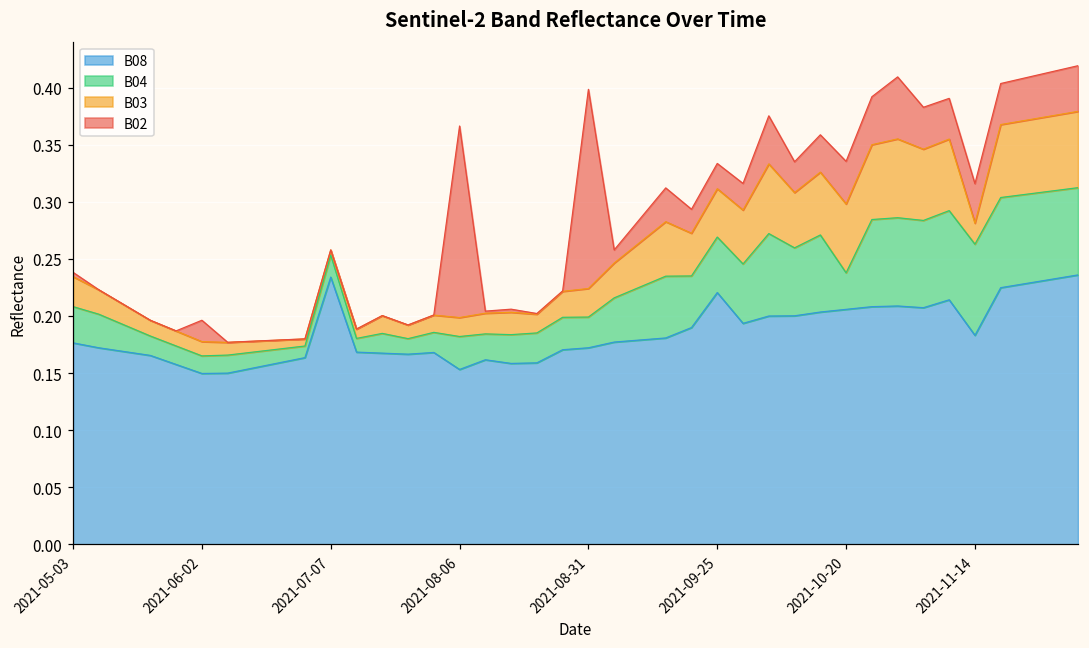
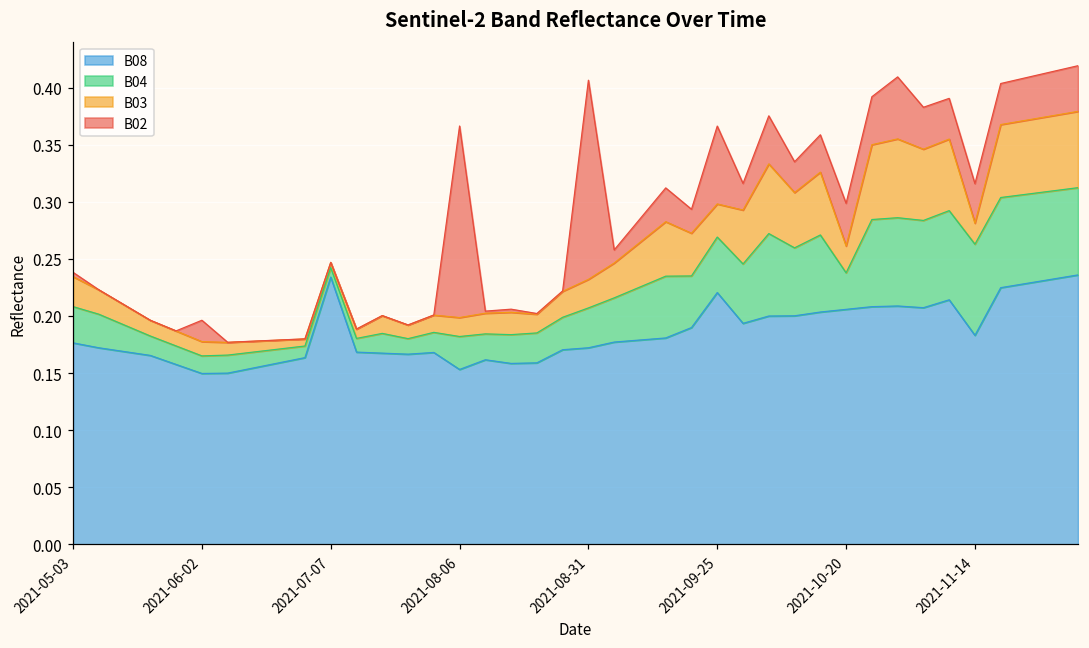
  {
    "B08": {
      "2021-05-03": 0.176,
      "2021-06-02": 0.150,
      "2021-07-07": 0.234,
      "2021-08-06": 0.153,
      "2021-08-31": 0.172,
      "2021-09-25": 0.220,
      "2021-10-20": 0.206,
      "2021-11-14": 0.183
    },
    "B04": {
      "2021-05-03": 0.032,
      "2021-06-02": 0.015,
-     "2021-07-07": 0.019,
+     "2021-07-07": 0.008,
      "2021-08-06": 0.029,
-     "2021-08-31": 0.027,
+     "2021-08-31": 0.035,
      "2021-09-25": 0.049,
      "2021-10-20": 0.032,
      "2021-11-14": 0.080
    },
    "B03": {
      "2021-05-03": 0.026,
      "2021-06-02": 0.013,
      "2021-08-06": 0.017,
      "2021-08-31": 0.025,
-     "2021-09-25": 0.042,
-     "2021-10-20": 0.060,
+     "2021-09-25": 0.029,
+     "2021-10-20": 0.023,
      "2021-11-14": 0.018
    },
    "B02": {
      "2021-05-03": 0.004,
      "2021-06-02": 0.019,
      "2021-08-06": 0.168,
      "2021-08-31": 0.174,
-     "2021-09-25": 0.022,
+     "2021-09-25": 0.068,
      "2021-10-20": 0.037,
      "2021-11-14": 0.035
    }
  }
